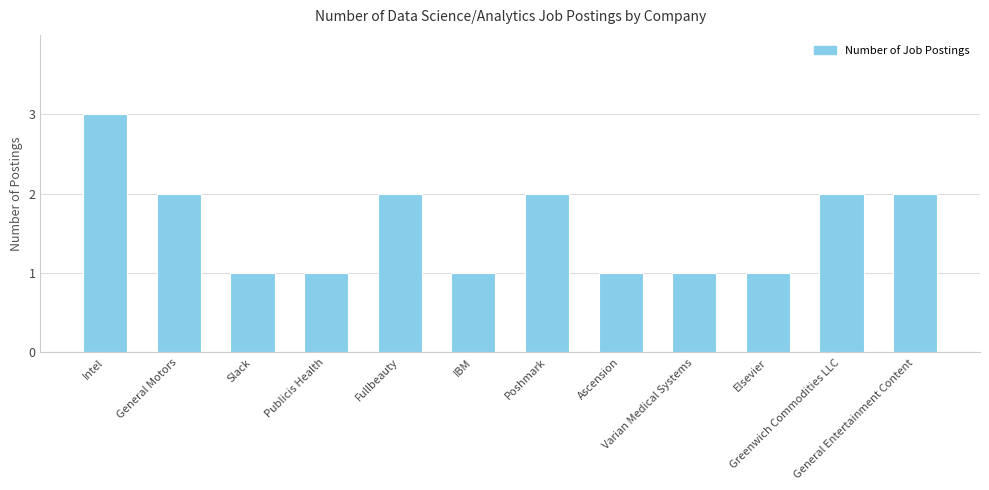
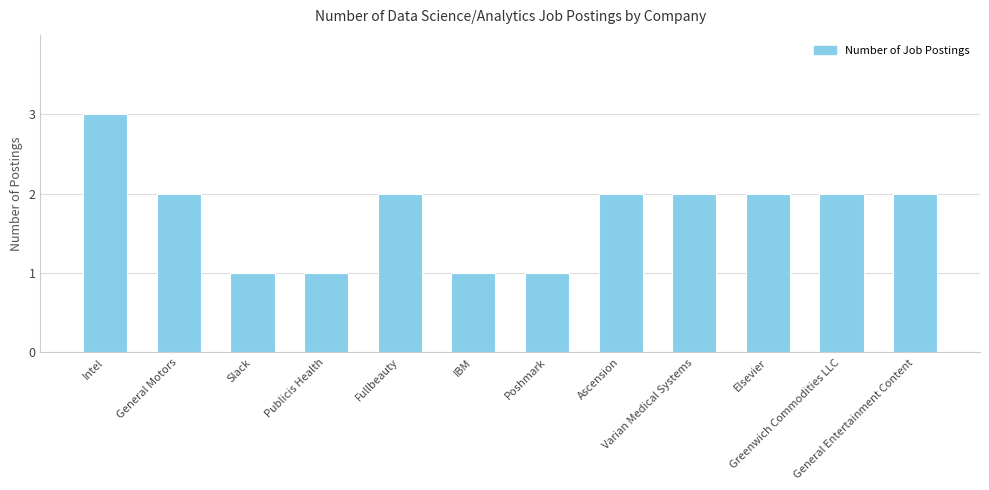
  {
    "Intel": 3,
    "General Motors": 2,
    "Slack": 1,
    "Publicis Health": 1,
    "Fullbeauty": 2,
    "IBM": 1,
-   "Poshmark": 2,
-   "Ascension": 1,
-   "Varian Medical Systems": 1,
-   "Elsevier": 1,
+   "Poshmark": 1,
+   "Ascension": 2,
+   "Varian Medical Systems": 2,
+   "Elsevier": 2,
    "Greenwich Commodities LLC": 2,
    "General Entertainment Content": 2
  }
